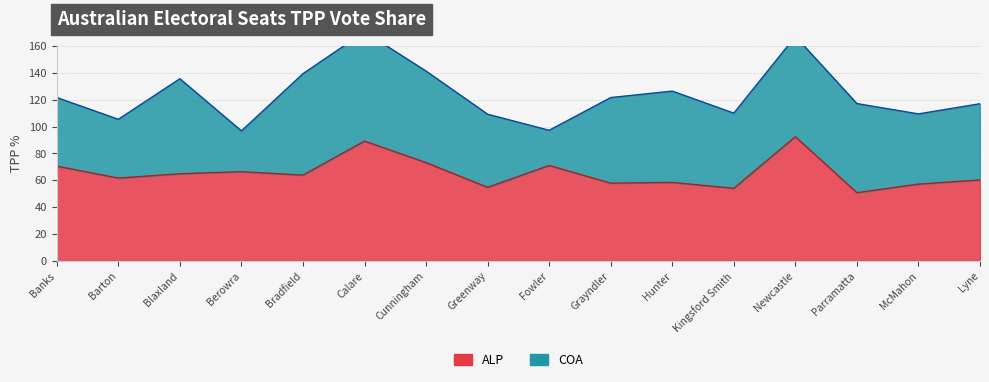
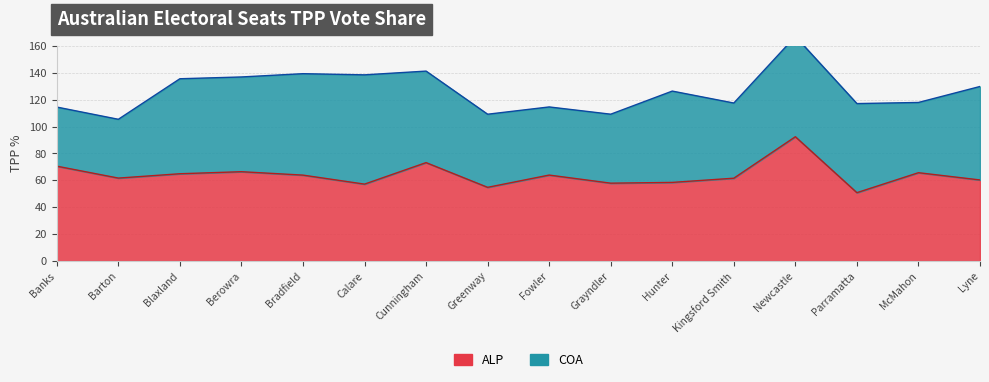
  {
    "ALP": {
      "Banks": 71,
      "Barton": 62,
      "Blaxland": 65,
      "Berowra": 66,
      "Bradfield": 64,
-     "Calare": 89,
+     "Calare": 57,
      "Cunningham": 73,
      "Greenway": 55,
-     "Fowler": 71,
+     "Fowler": 64,
      "Grayndler": 58,
      "Hunter": 58,
-     "Kingsford Smith": 54,
+     "Kingsford Smith": 62,
      "Newcastle": 92,
      "Parramatta": 51,
-     "McMahon": 57,
+     "McMahon": 66,
      "Lyne": 60
    },
    "COA": {
-     "Banks": 51,
+     "Banks": 44,
      "Barton": 44,
      "Blaxland": 71,
-     "Berowra": 30,
+     "Berowra": 70,
      "Bradfield": 75,
      "Cunningham": 68,
      "Greenway": 54,
-     "Fowler": 26,
-     "Grayndler": 64,
+     "Fowler": 51,
+     "Grayndler": 51,
      "Hunter": 68,
      "Kingsford Smith": 56,
      "Parramatta": 66,
      "McMahon": 52,
-     "Lyne": 57
+     "Lyne": 70
    }
  }
